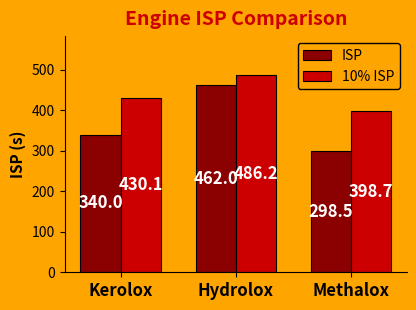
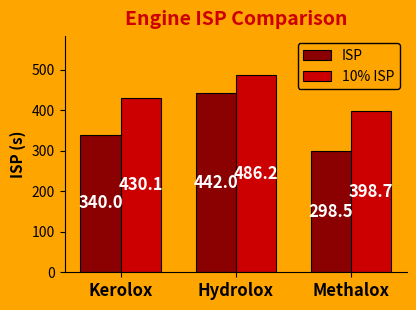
  {
    "ISP": {
      "Kerolox": 340.0,
-     "Hydrolox": 462.0,
+     "Hydrolox": 442.0,
      "Methalox": 298.5
    },
    "10% ISP": {
      "Kerolox": 430.1,
      "Hydrolox": 486.2,
      "Methalox": 398.7
    }
  }
